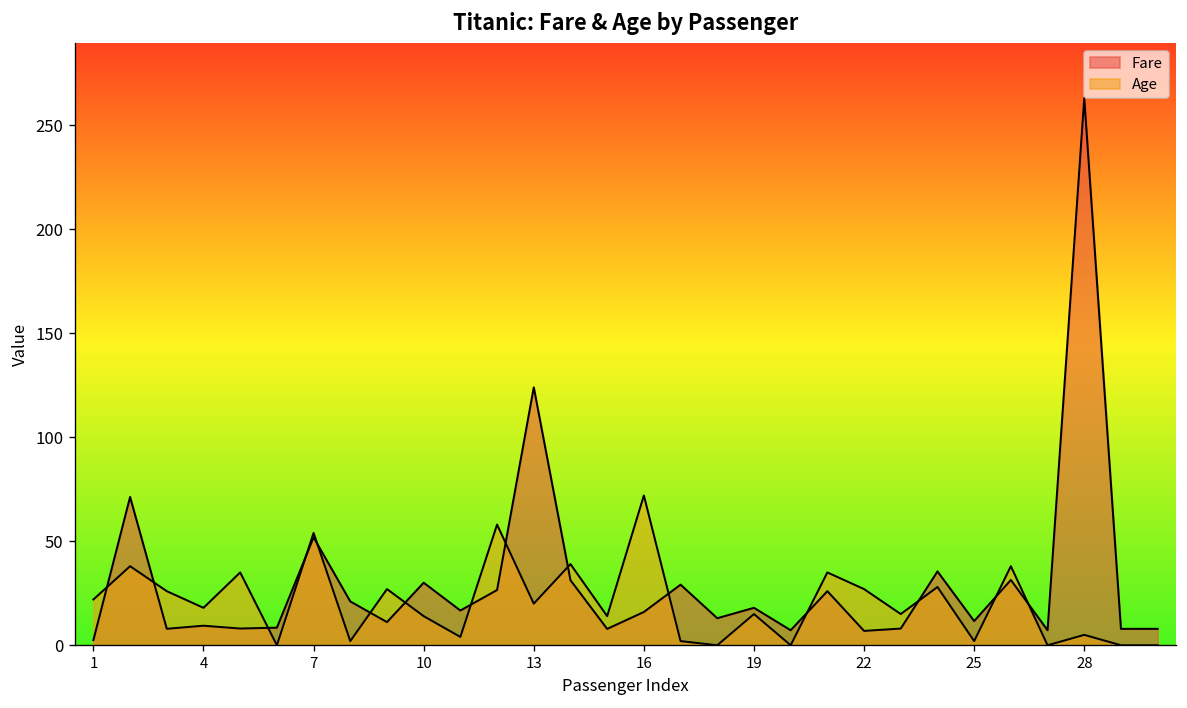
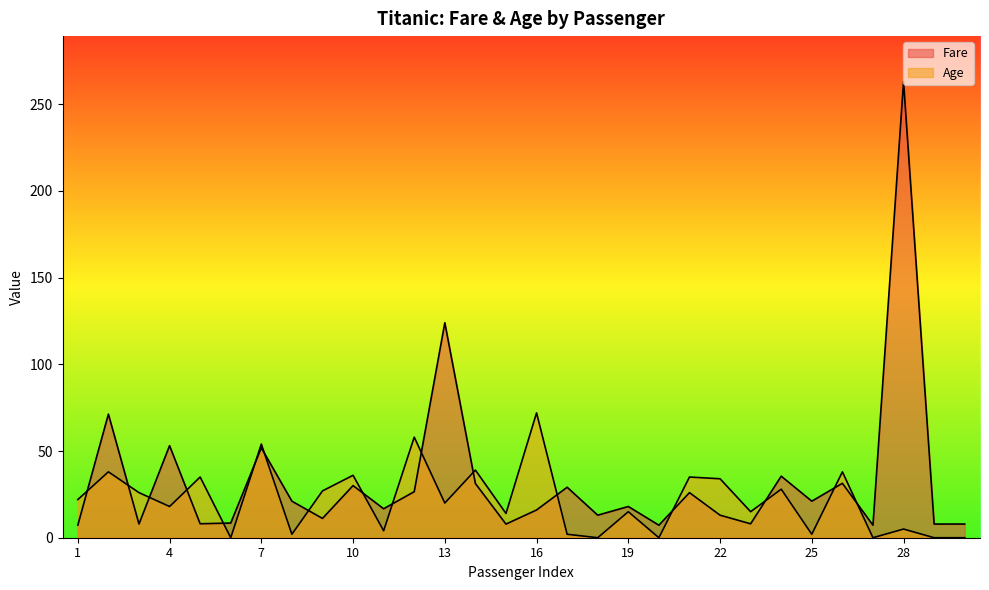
  {
    "Fare": {
-     "1": 2,
-     "4": 9,
+     "1": 7,
+     "4": 53,
      "7": 52,
      "10": 30,
      "13": 124,
      "16": 16,
      "19": 18,
-     "22": 7,
-     "25": 12
+     "22": 13,
+     "25": 21
    },
    "Age": {
      "1": 22,
      "4": 18,
      "7": 54,
-     "10": 14,
+     "10": 36,
      "13": 20,
      "16": 72,
      "19": 15,
-     "22": 27,
+     "22": 34,
      "25": 2,
      "28": 5
    }
  }
